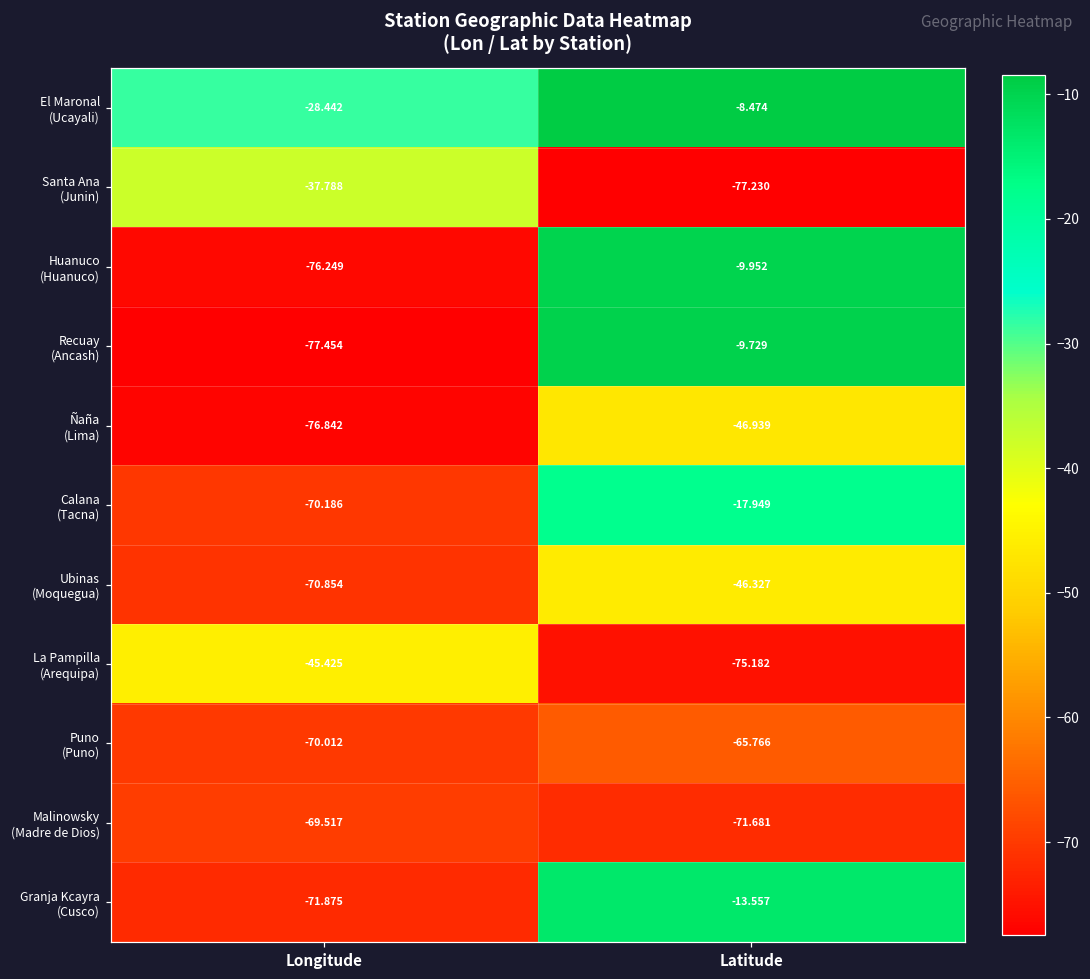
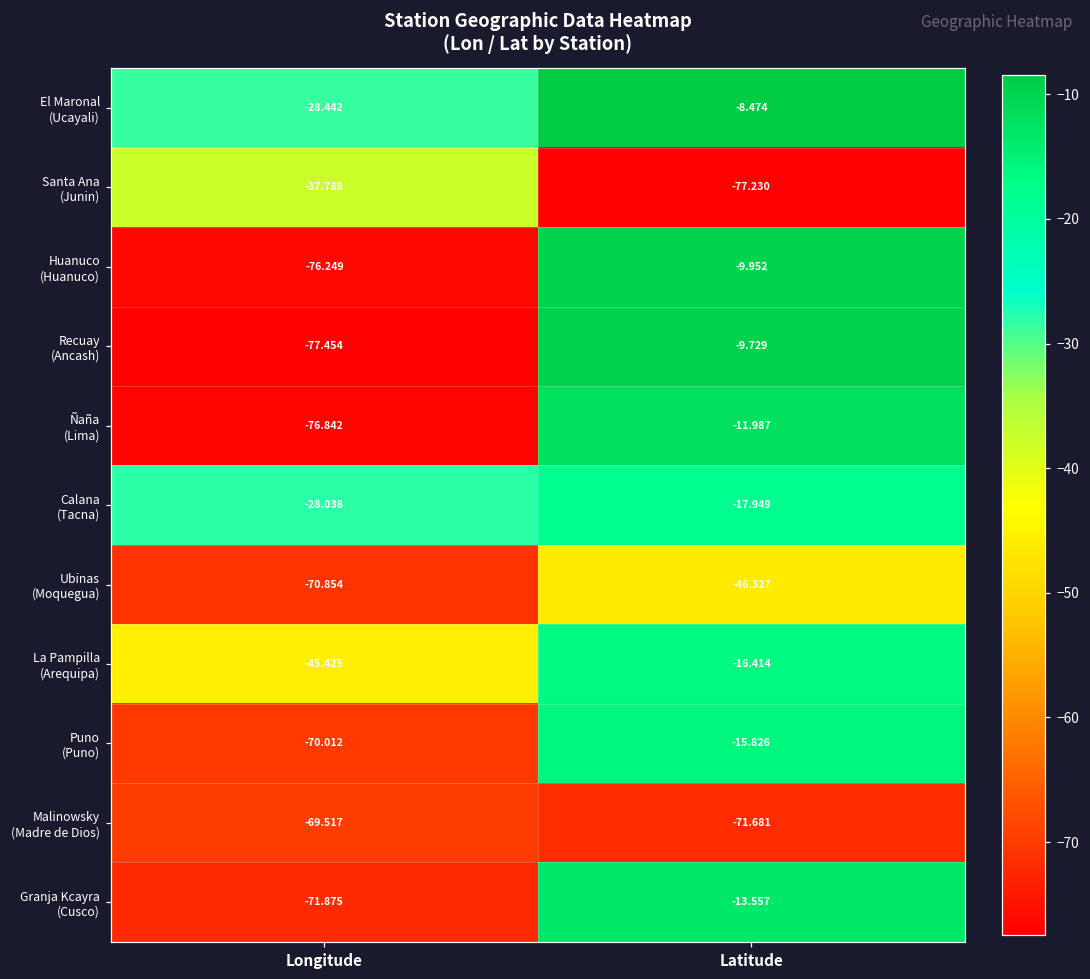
  {
    "El Maronal (Ucayali)": {
      "Longitude": -28.442,
      "Latitude": -8.474
    },
    "Santa Ana (Junin)": {
      "Longitude": -37.788,
      "Latitude": -77.230
    },
    "Huanuco (Huanuco)": {
      "Longitude": -76.249,
      "Latitude": -9.952
    },
    "Recuay (Ancash)": {
      "Longitude": -77.454,
      "Latitude": -9.729
    },
    "Ñaña (Lima)": {
      "Longitude": -76.842,
-     "Latitude": -46.939
+     "Latitude": -11.987
    },
    "Calana (Tacna)": {
-     "Longitude": -70.186,
+     "Longitude": -28.038,
      "Latitude": -17.949
    },
    "Ubinas (Moquegua)": {
      "Longitude": -70.854,
      "Latitude": -46.327
    },
    "La Pampilla (Arequipa)": {
      "Longitude": -45.425,
-     "Latitude": -75.182
+     "Latitude": -16.414
    },
    "Puno (Puno)": {
      "Longitude": -70.012,
-     "Latitude": -65.766
+     "Latitude": -15.826
    },
    "Malinowsky (Madre de Dios)": {
      "Longitude": -69.517,
      "Latitude": -71.681
    },
    "Granja Kcayra (Cusco)": {
      "Longitude": -71.875,
      "Latitude": -13.557
    }
  }
